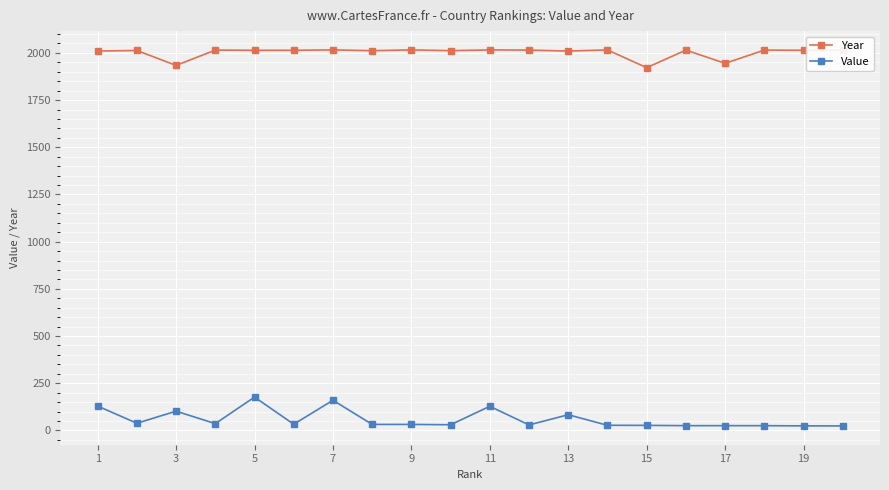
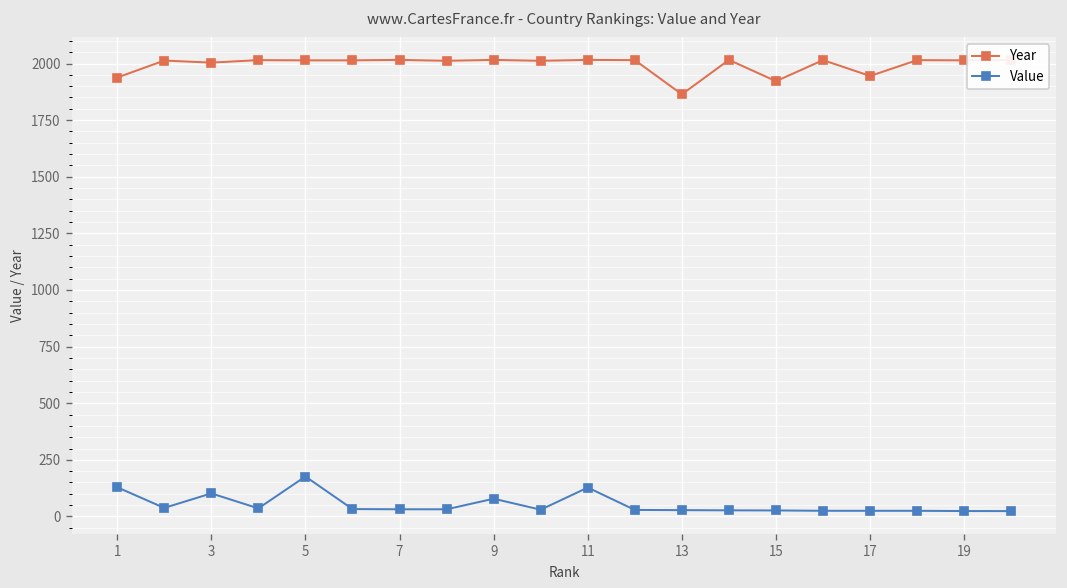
  {
    "Year": {
-     "1": 2010,
-     "3": 1930,
+     "1": 1940,
+     "3": 2000,
      "5": 2010,
      "7": 2020,
      "9": 2020,
      "11": 2020,
-     "13": 2010,
+     "13": 1860,
      "15": 1920,
      "17": 1950,
      "19": 2010
    },
    "Value": {
      "1": 130,
      "3": 100,
      "5": 180,
-     "7": 160,
-     "9": 30,
+     "7": 30,
+     "9": 80,
      "11": 130,
-     "13": 80,
+     "13": 30,
      "15": 30,
      "17": 30,
      "19": 20
    }
  }
